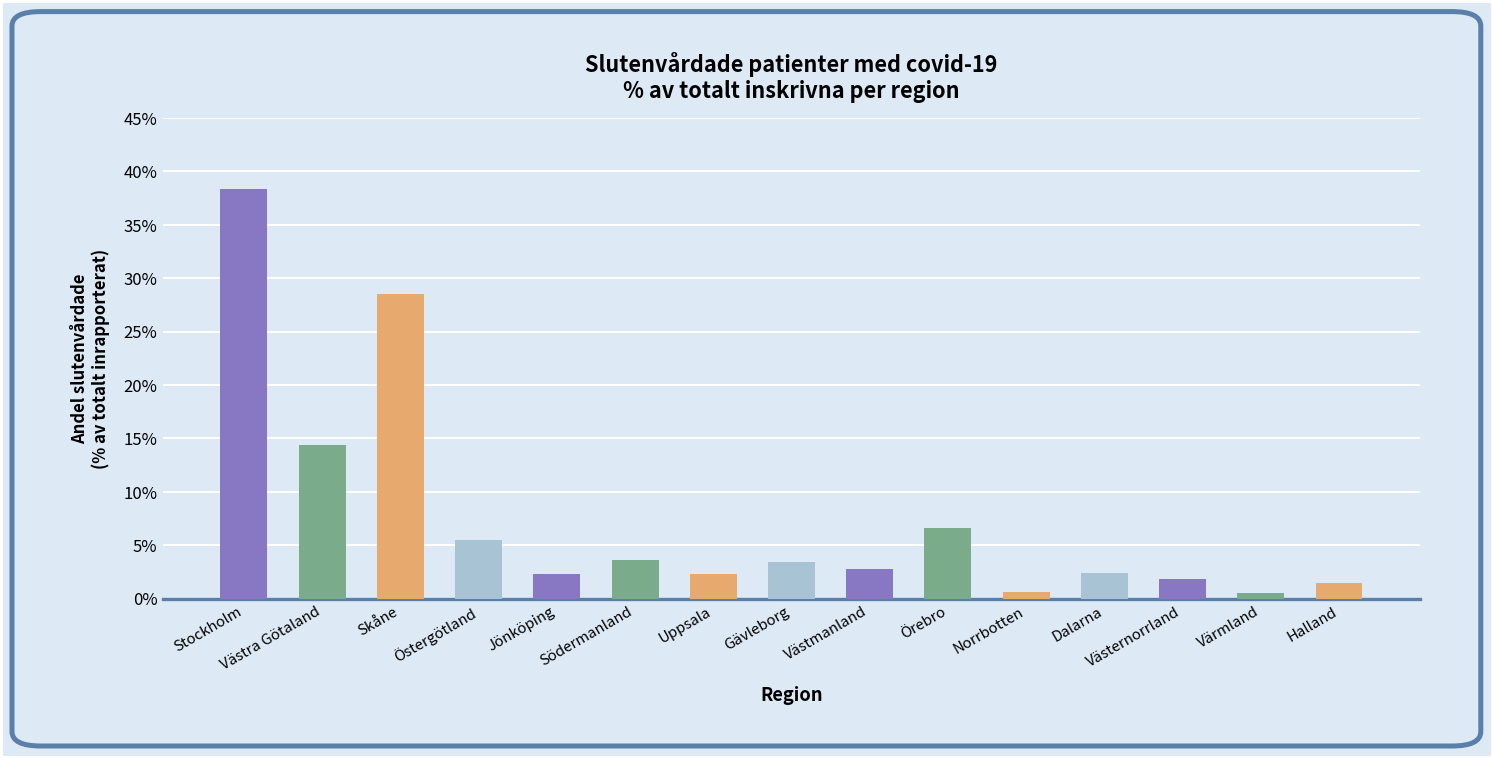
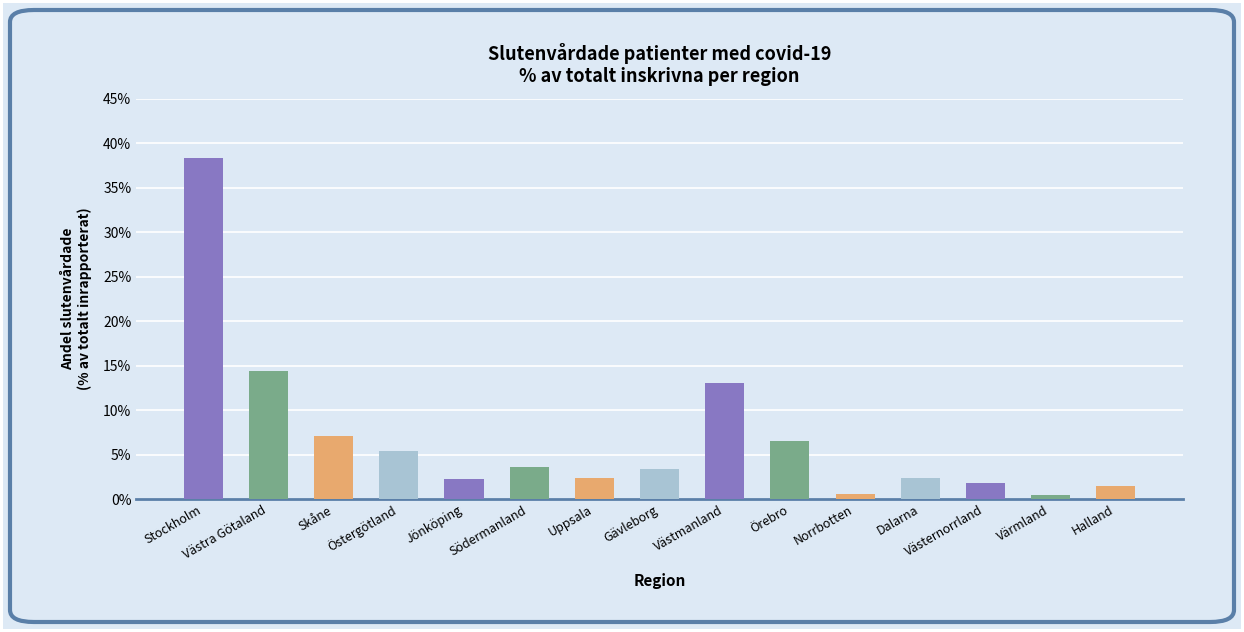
  {
    "Stockholm": "38%",
    "Västra Götaland": "14%",
-   "Skåne": "28%",
+   "Skåne": "7%",
    "Östergötland": "5%",
    "Jönköping": "2%",
    "Södermanland": "4%",
    "Uppsala": "2%",
    "Gävleborg": "3%",
-   "Västmanland": "3%",
+   "Västmanland": "13%",
    "Örebro": "7%",
    "Norrbotten": "1%",
    "Dalarna": "2%",
    "Västernorrland": "2%",
    "Värmland": "1%",
    "Halland": "1%"
  }
